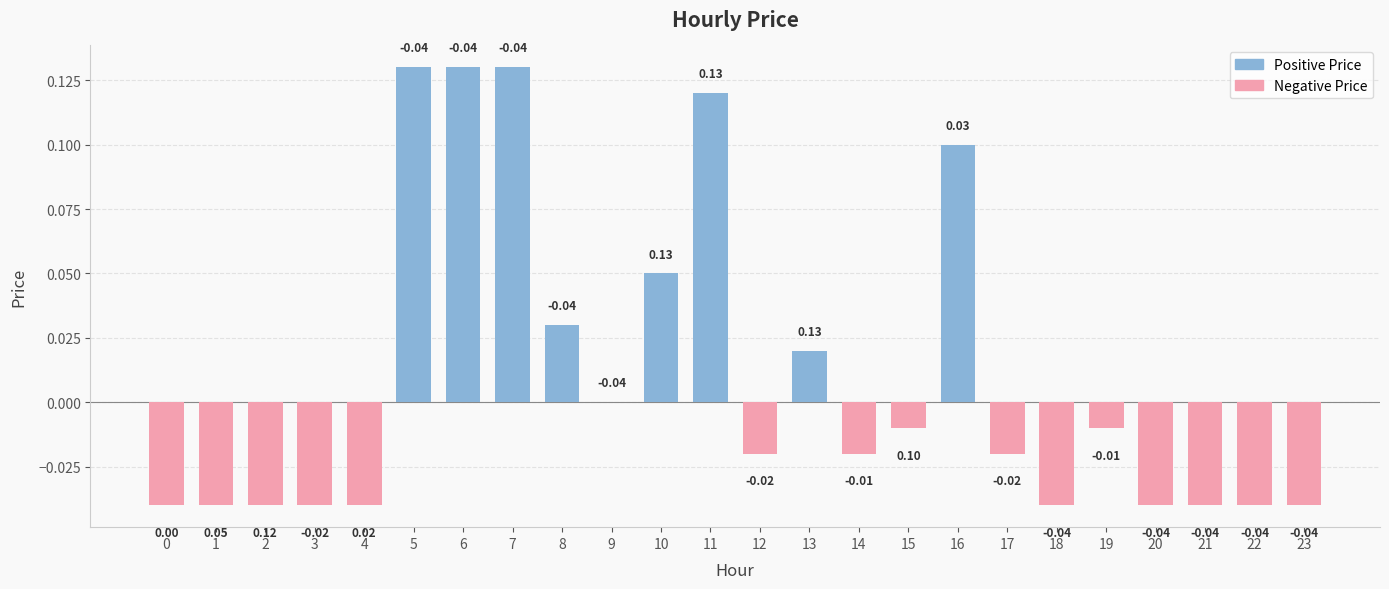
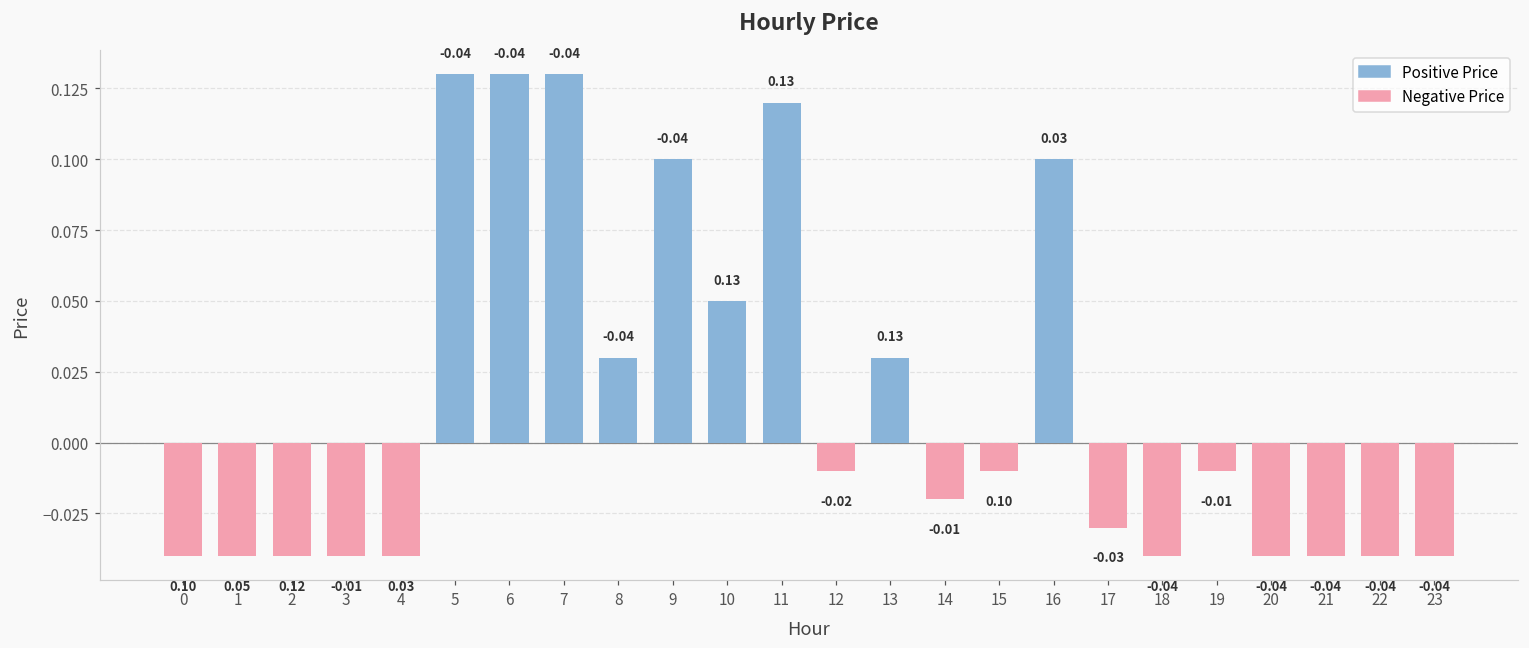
  {
    "Positive Price": {
-     "9": 0.00,
-     "13": 0.02
+     "9": 0.10,
+     "13": 0.03
    },
    "Negative Price": {
-     "12": -0.02,
-     "17": -0.02,
+     "12": -0.01,
+     "17": -0.03,
      "18": -0.04,
      "19": -0.01,
      "20": -0.04,
      "21": -0.04,
      "22": -0.04,
      "23": -0.04
    }
  }
